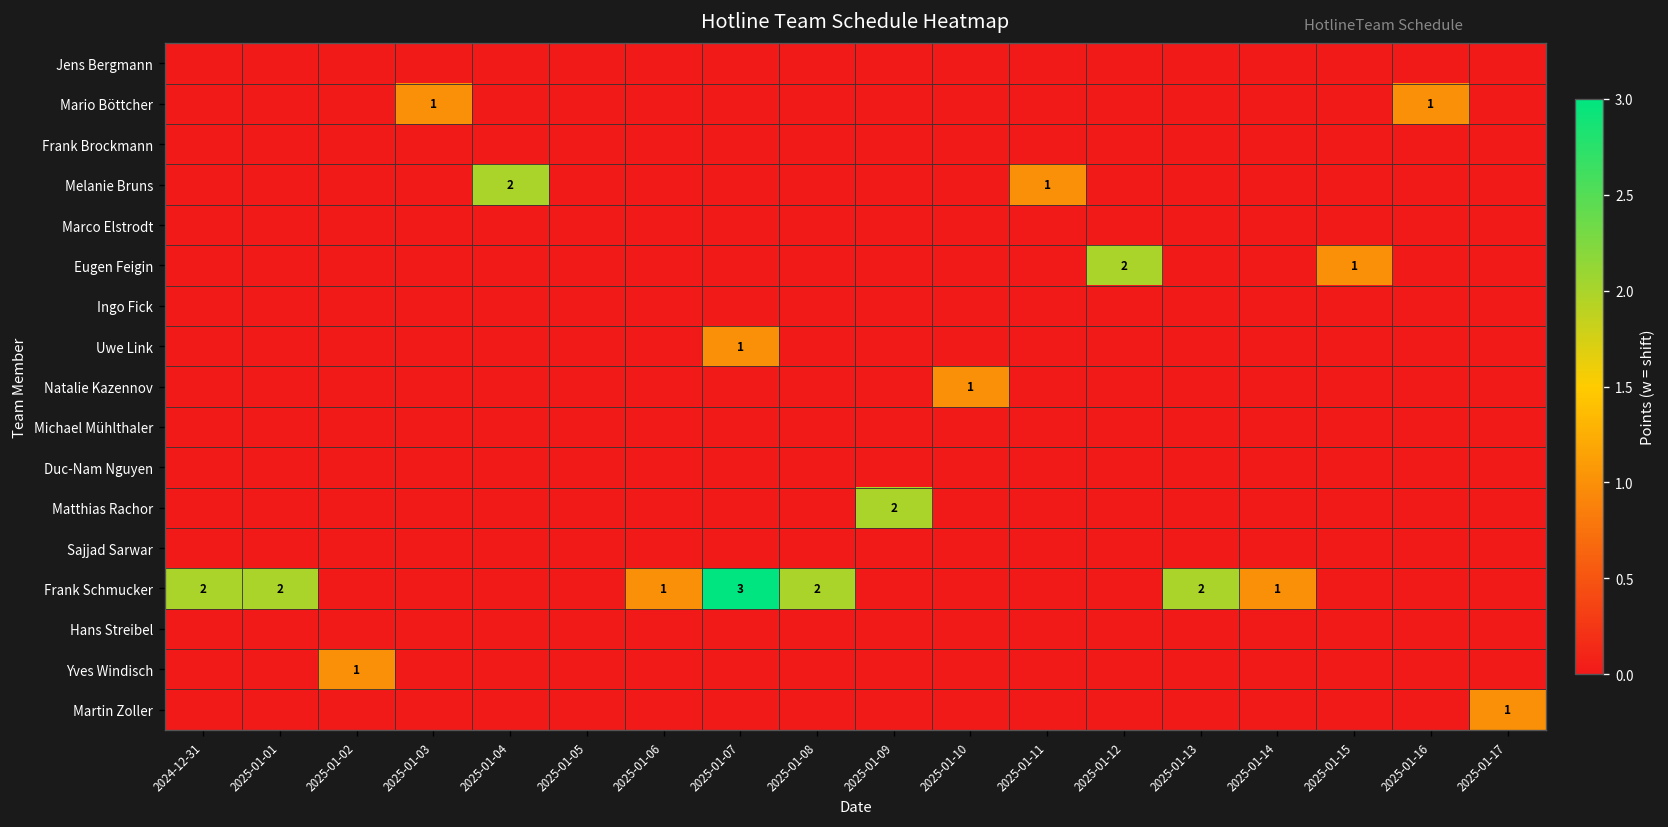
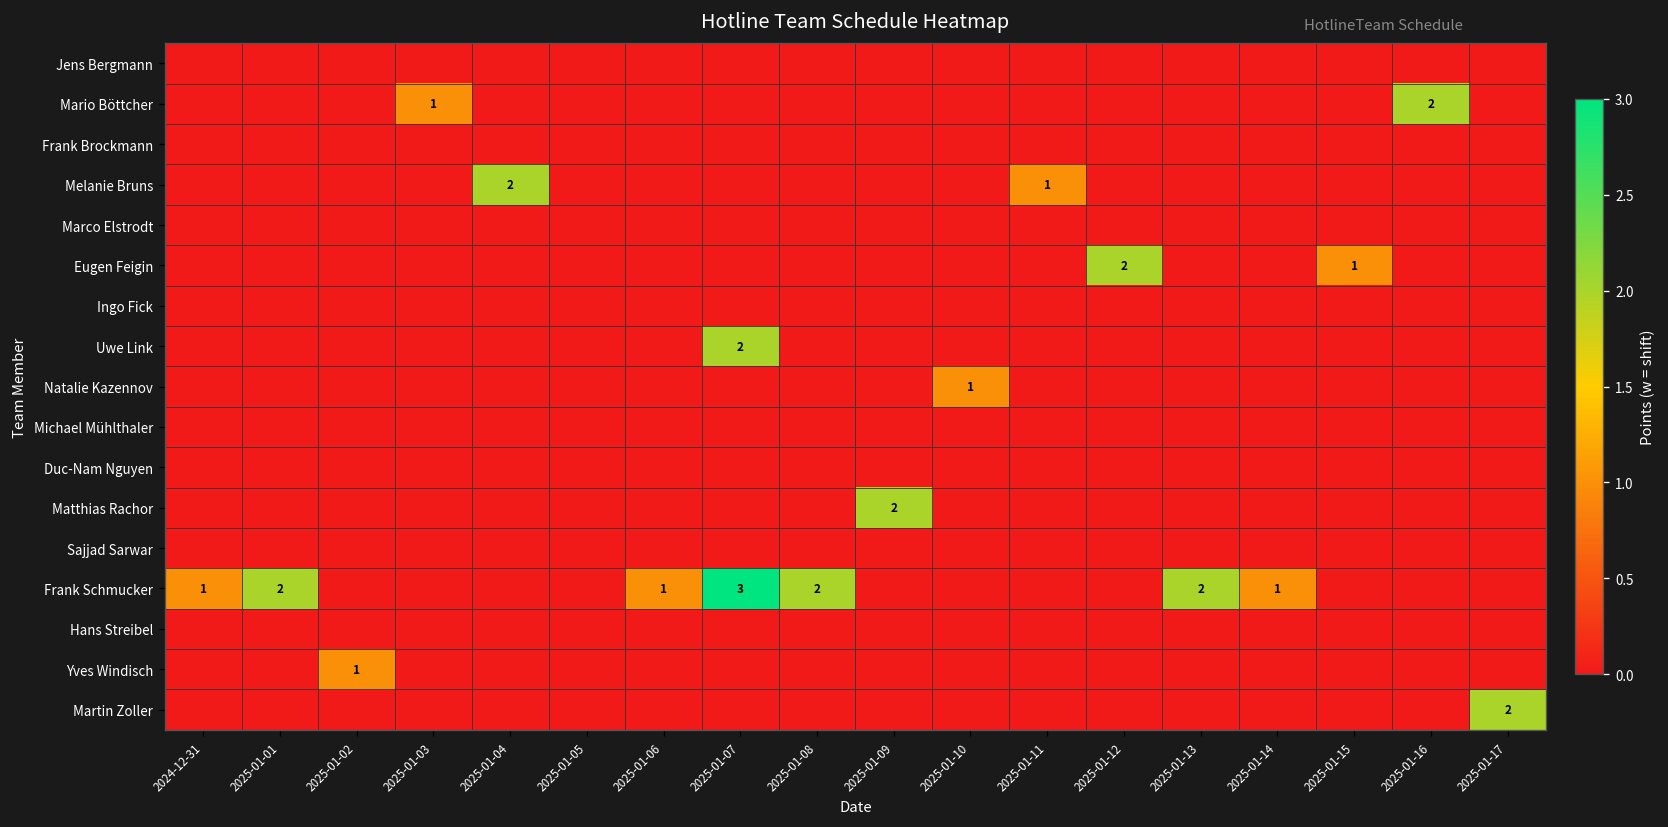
  {
    "Mario Böttcher": {
      "2025-01-03": 1,
-     "2025-01-16": 1
+     "2025-01-16": 2
    },
    "Melanie Bruns": {
      "2025-01-04": 2,
      "2025-01-11": 1
    },
    "Eugen Feigin": {
      "2025-01-12": 2,
      "2025-01-15": 1
    },
    "Uwe Link": {
-     "2025-01-07": 1
+     "2025-01-07": 2
    },
    "Natalie Kazennov": {
      "2025-01-10": 1
    },
    "Matthias Rachor": {
      "2025-01-09": 2
    },
    "Frank Schmucker": {
-     "2024-12-31": 2,
+     "2024-12-31": 1,
      "2025-01-01": 2,
      "2025-01-06": 1,
      "2025-01-07": 3,
      "2025-01-08": 2,
      "2025-01-13": 2,
      "2025-01-14": 1
    },
    "Yves Windisch": {
      "2025-01-02": 1
    },
    "Martin Zoller": {
-     "2025-01-17": 1
+     "2025-01-17": 2
    }
  }
